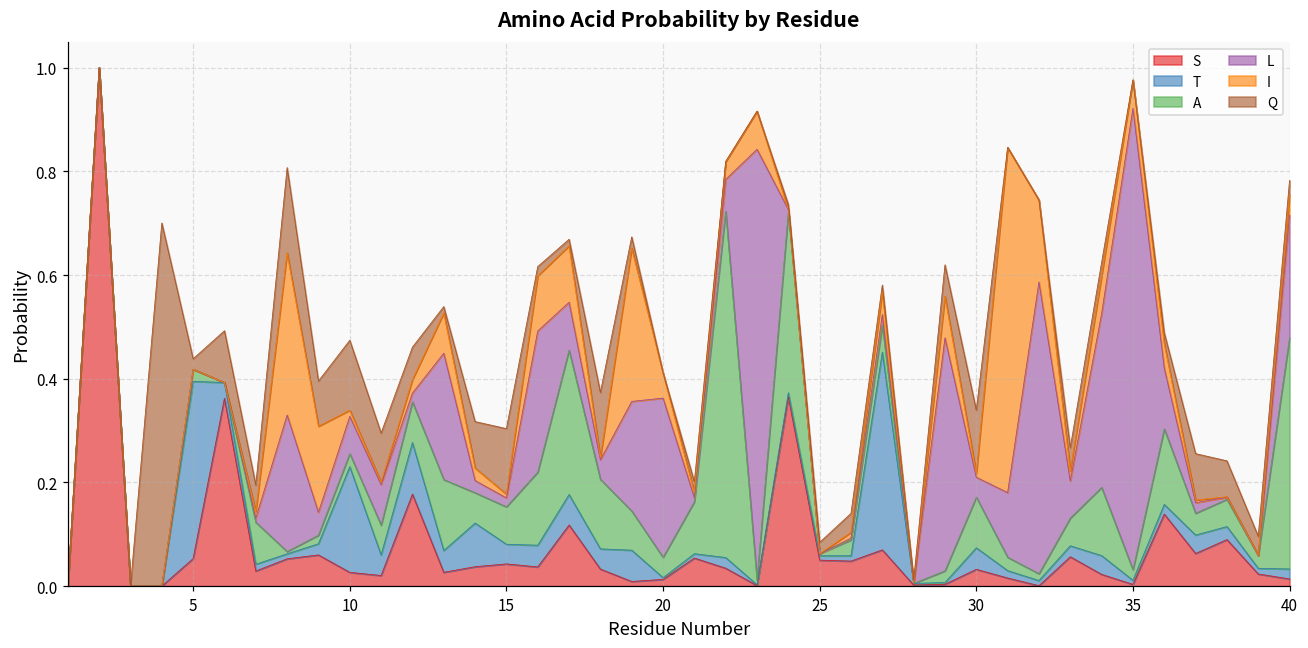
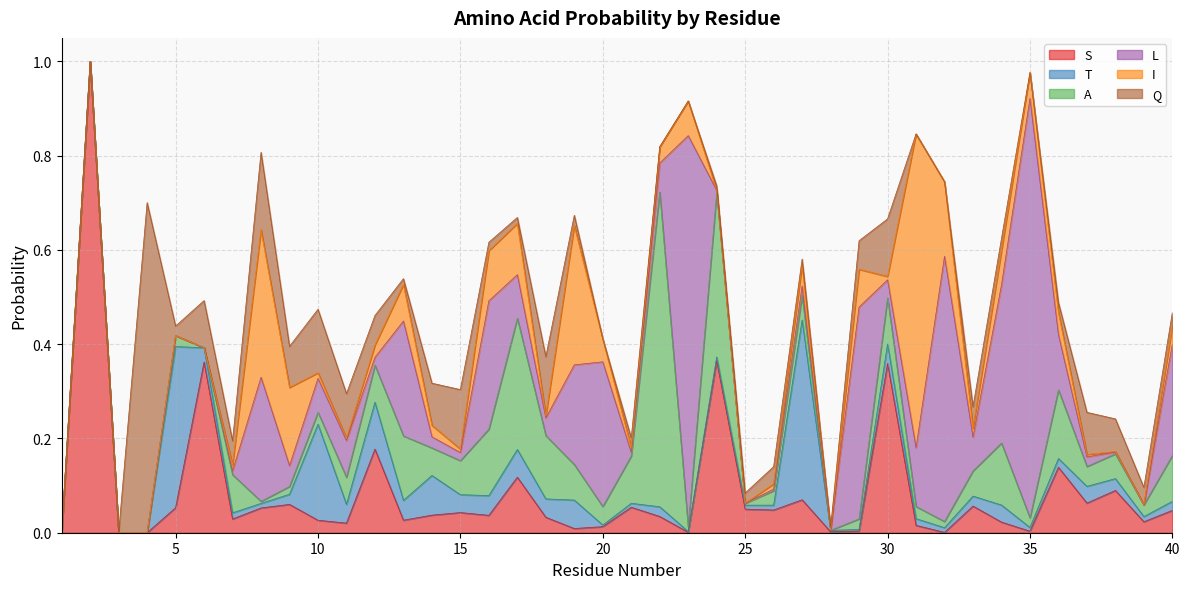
  {
    "S": {
      "5": 0.05,
      "10": 0.03,
      "15": 0.04,
      "25": 0.05,
-     "30": 0.03,
+     "30": 0.36,
      "35": 0.00,
-     "40": 0.01
+     "40": 0.05
    },
    "T": {
      "5": 0.34,
      "10": 0.20,
      "15": 0.04,
      "30": 0.04,
      "35": 0.01,
      "40": 0.02
    },
    "A": {
      "10": 0.03,
      "15": 0.07,
      "20": 0.04,
      "30": 0.10,
      "35": 0.02,
-     "40": 0.45
+     "40": 0.10
    },
    "L": {
      "10": 0.07,
      "15": 0.02,
      "20": 0.31,
      "30": 0.04,
      "35": 0.89,
      "40": 0.24
    },
    "I": {
      "10": 0.01,
      "15": 0.01,
      "30": 0.01,
      "40": 0.04
    },
    "Q": {
      "5": 0.02,
      "10": 0.13,
      "15": 0.13,
      "25": 0.02,
      "30": 0.12,
      "40": 0.03
    }
  }
